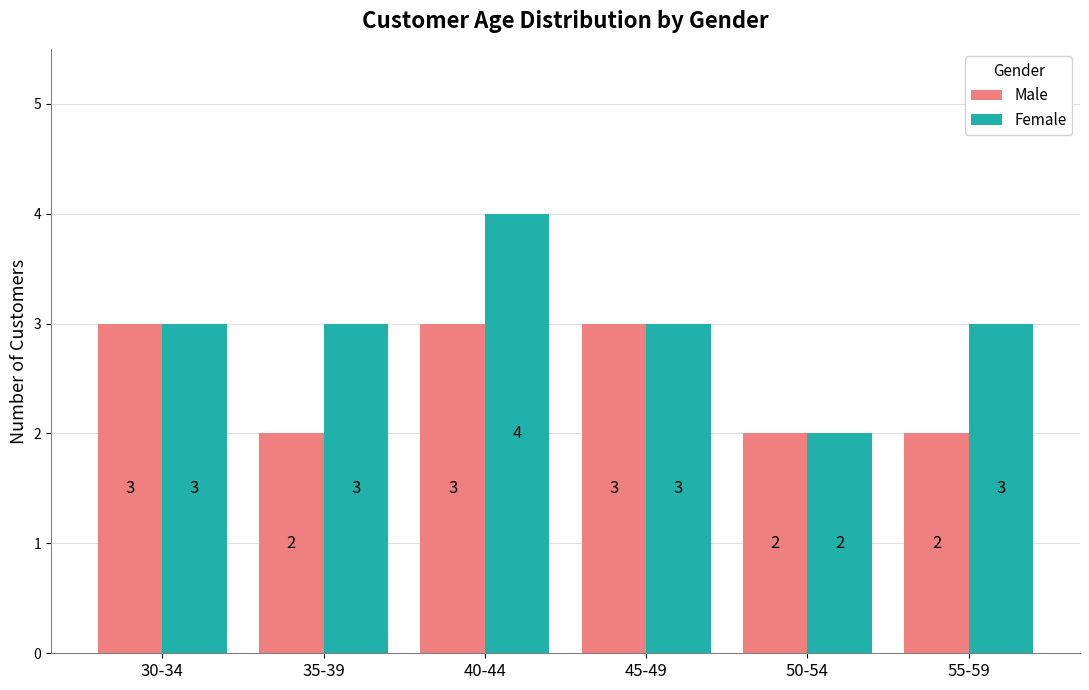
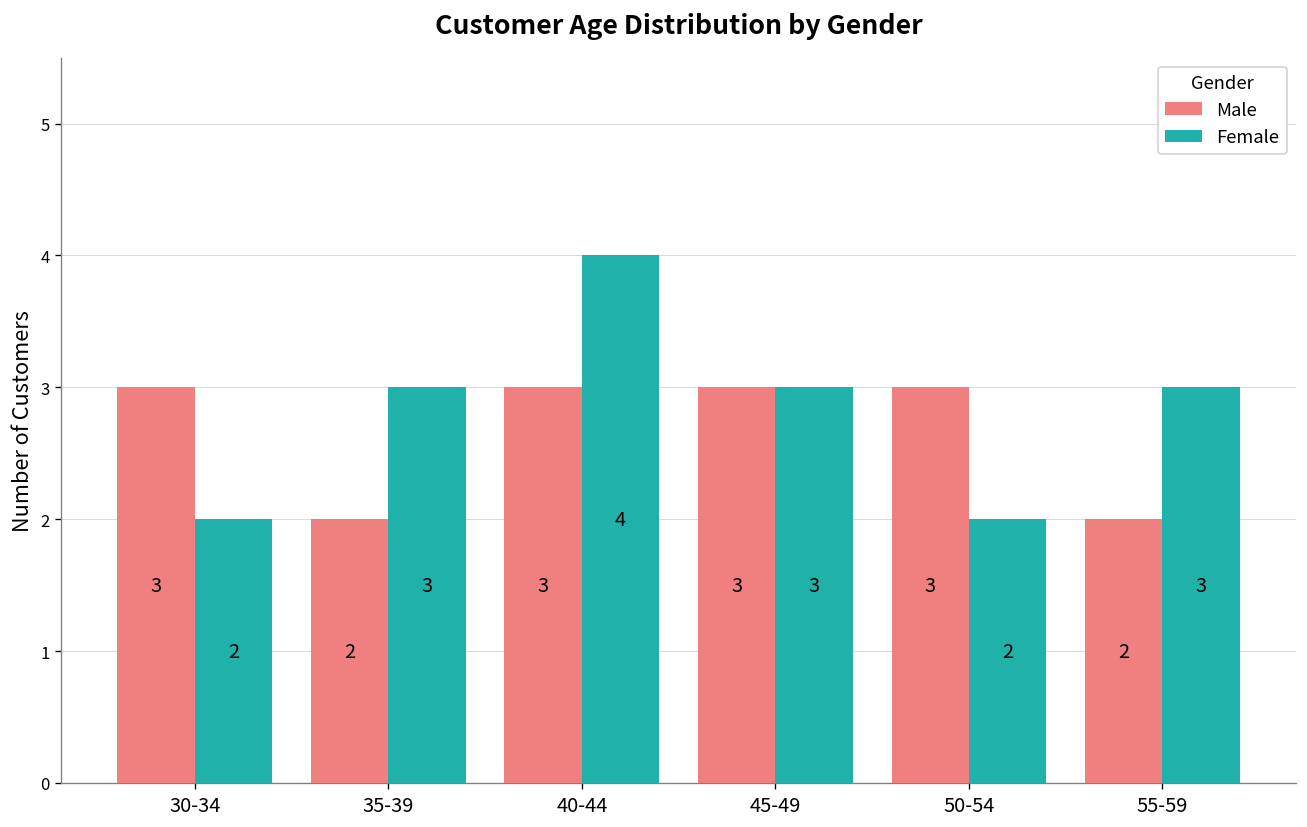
  {
    "Male": {
      "30-34": 3,
      "35-39": 2,
      "40-44": 3,
      "45-49": 3,
-     "50-54": 2,
+     "50-54": 3,
      "55-59": 2
    },
    "Female": {
-     "30-34": 3,
+     "30-34": 2,
      "35-39": 3,
      "40-44": 4,
      "45-49": 3,
      "50-54": 2,
      "55-59": 3
    }
  }
